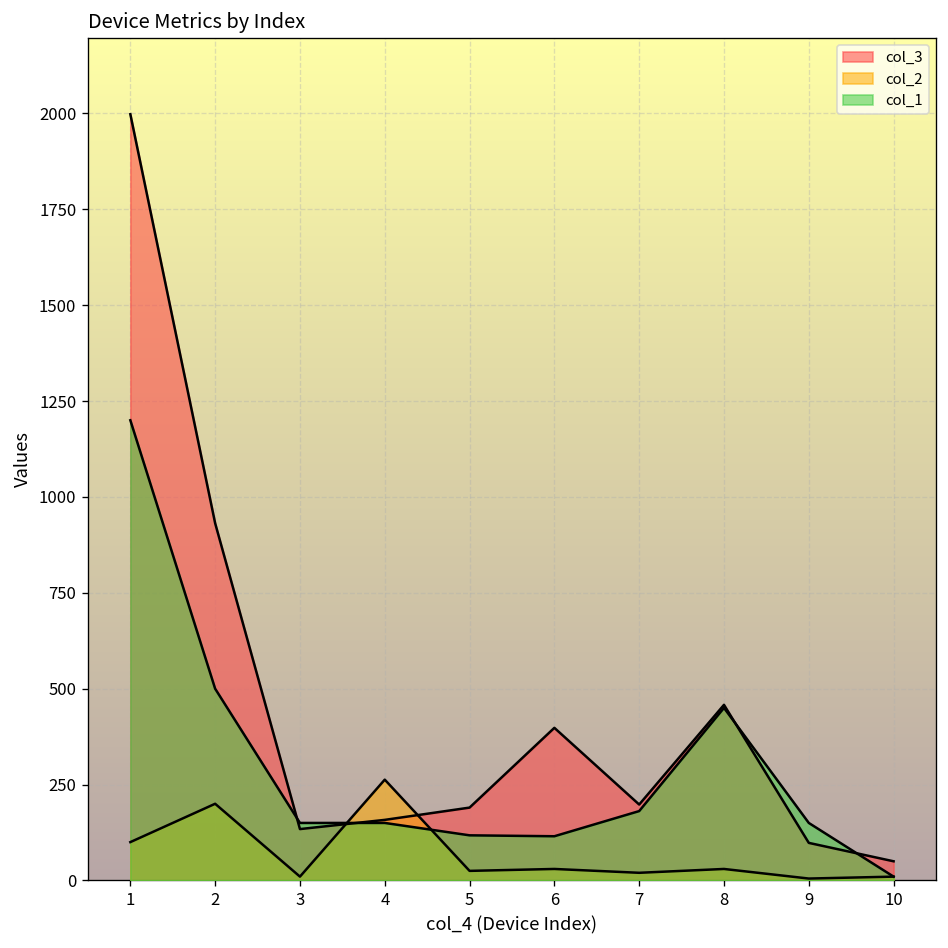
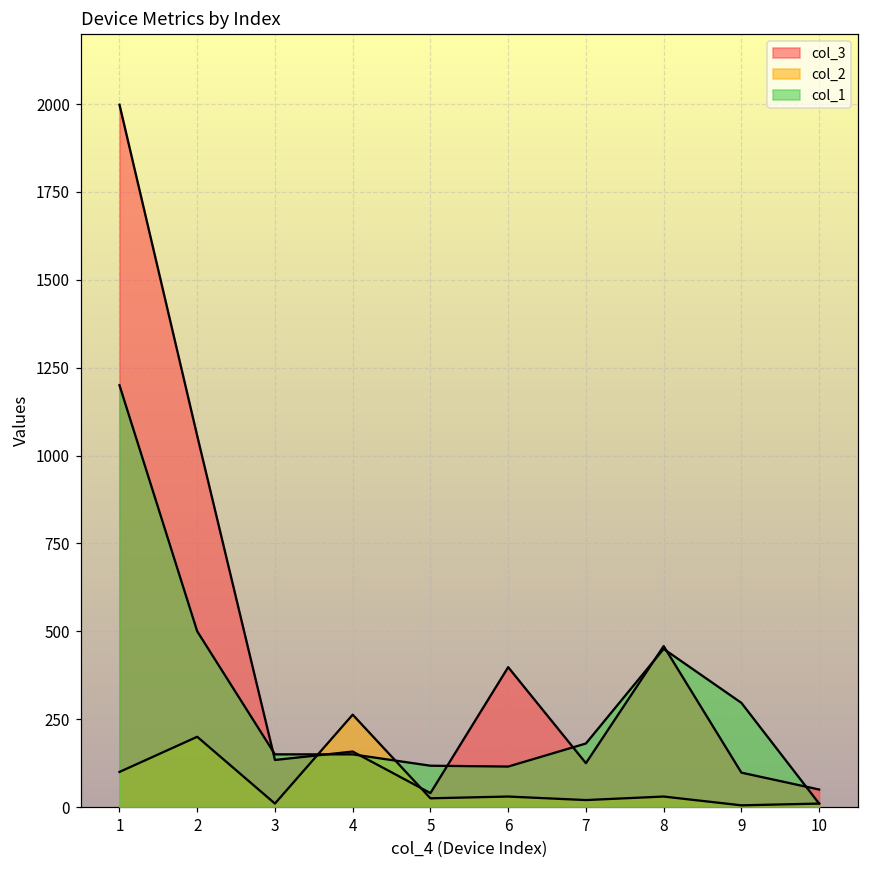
  {
    "col_3": {
      "1": 2000,
-     "2": 930,
+     "2": 1060,
      "3": 130,
      "4": 160,
-     "5": 190,
+     "5": 40,
      "6": 400,
-     "7": 200,
+     "7": 120,
      "9": 100,
      "10": 50
    },
    "col_2": {
      "1": 100,
      "2": 200,
      "3": 10,
      "4": 260,
      "5": 30,
      "6": 30,
      "7": 20,
      "8": 30,
      "9": 10
    },
    "col_1": {
      "1": 1200,
      "2": 500,
      "3": 150,
      "4": 150,
      "5": 120,
      "6": 120,
      "7": 180,
-     "9": 150
+     "9": 300
    }
  }
